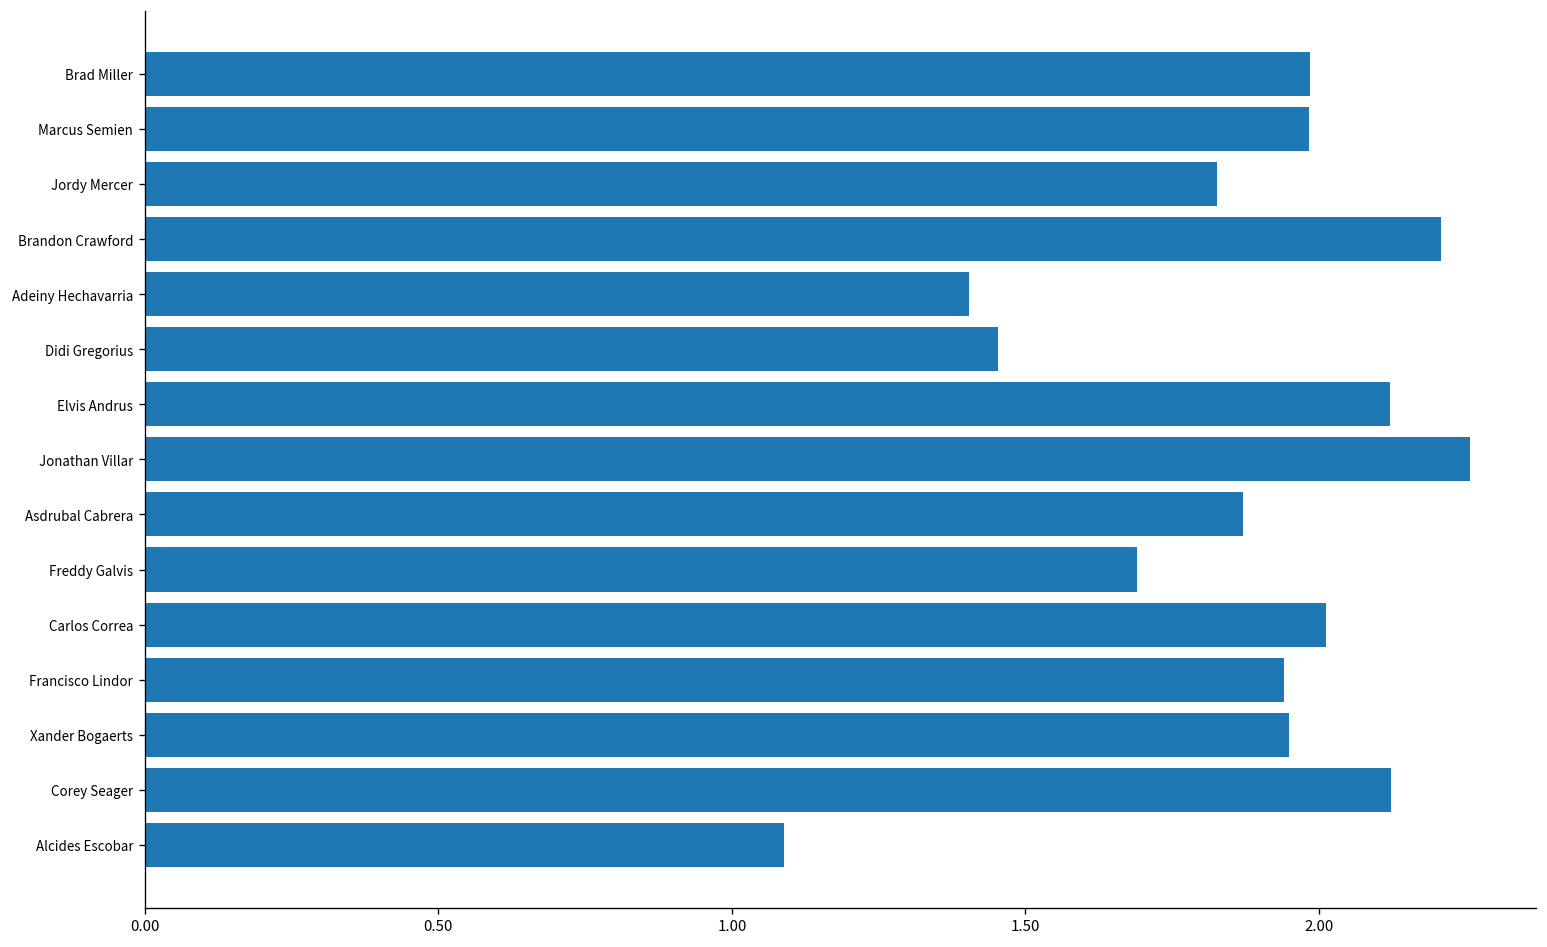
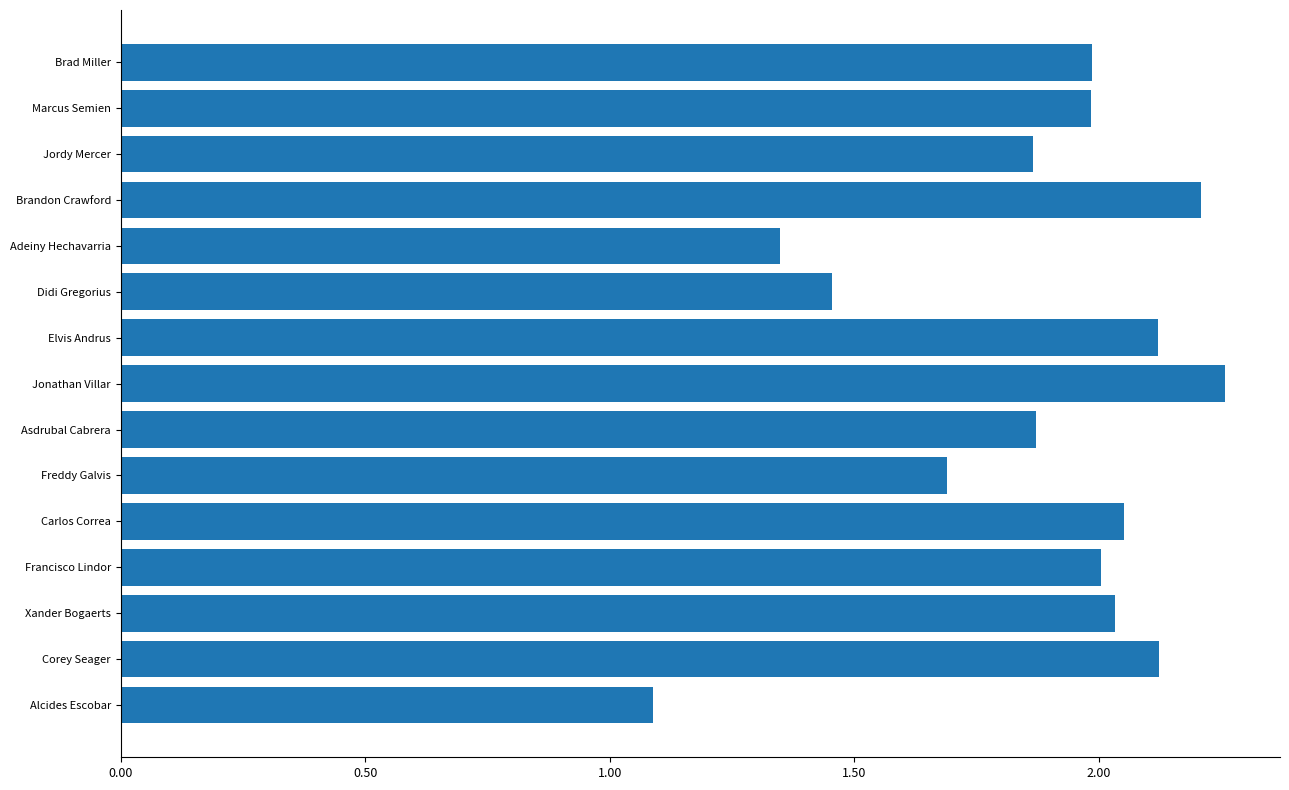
  {
    "Brad Miller": 1.99,
    "Marcus Semien": 1.98,
-   "Jordy Mercer": 1.83,
+   "Jordy Mercer": 1.87,
    "Brandon Crawford": 2.21,
-   "Adeiny Hechavarria": 1.40,
+   "Adeiny Hechavarria": 1.35,
    "Didi Gregorius": 1.45,
    "Elvis Andrus": 2.12,
    "Jonathan Villar": 2.26,
    "Asdrubal Cabrera": 1.87,
    "Freddy Galvis": 1.69,
-   "Carlos Correa": 2.01,
-   "Francisco Lindor": 1.94,
-   "Xander Bogaerts": 1.95,
+   "Carlos Correa": 2.05,
+   "Francisco Lindor": 2.00,
+   "Xander Bogaerts": 2.03,
    "Corey Seager": 2.12,
    "Alcides Escobar": 1.09
  }
